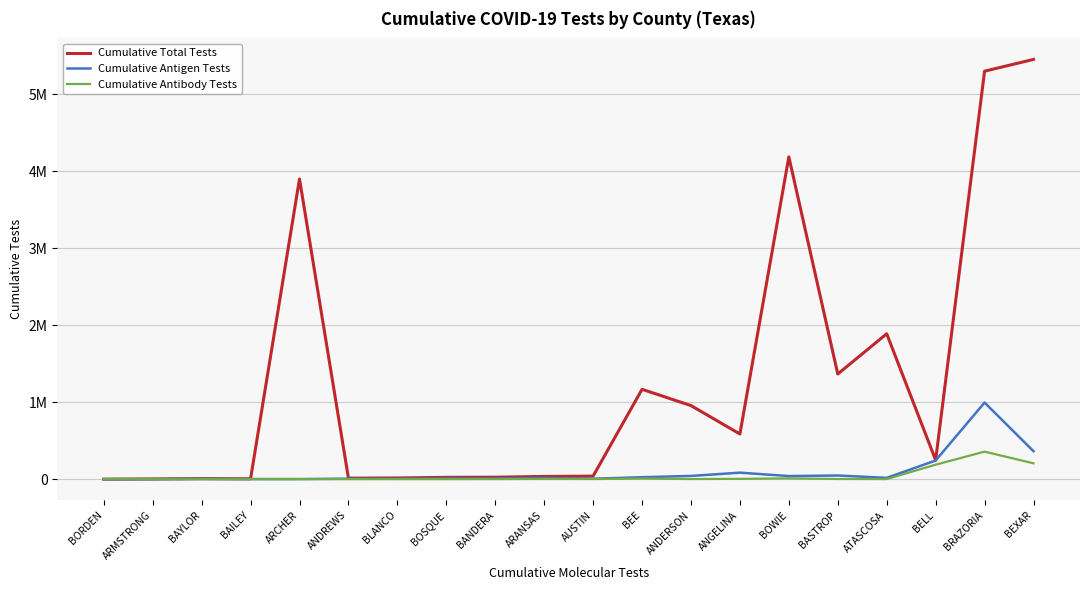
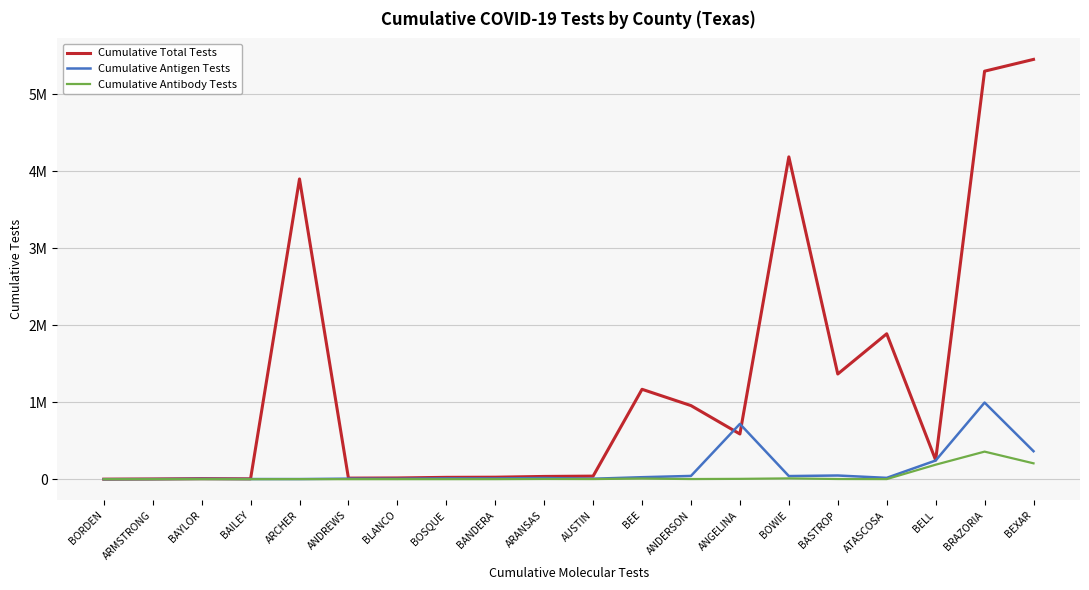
  {
    "Cumulative Total Tests": {
      "ARCHER": 3900000,
      "AUSTIN": 0,
      "BEE": 1200000,
      "ANDERSON": 1000000,
      "ANGELINA": 600000,
      "BOWIE": 4200000,
      "BASTROP": 1400000,
      "ATASCOSA": 1900000,
      "BRAZORIA": 5300000,
      "BEXAR": 5500000
    },
    "Cumulative Antigen Tests": {
      "ANDERSON": 0,
-     "ANGELINA": 100000,
+     "ANGELINA": 700000,
      "BASTROP": 0,
      "BRAZORIA": 1000000,
      "BEXAR": 400000
    },
    "Cumulative Antibody Tests": {
      "ANDERSON": 0,
      "ANGELINA": 0,
      "BASTROP": 0,
      "BELL": 200000,
      "BRAZORIA": 400000,
      "BEXAR": 200000
    }
  }
